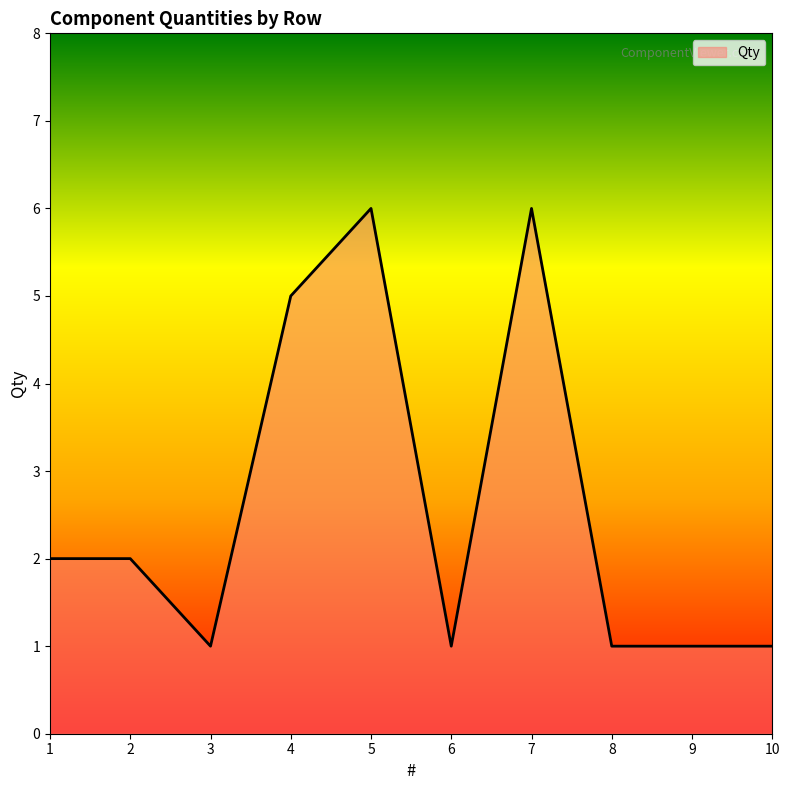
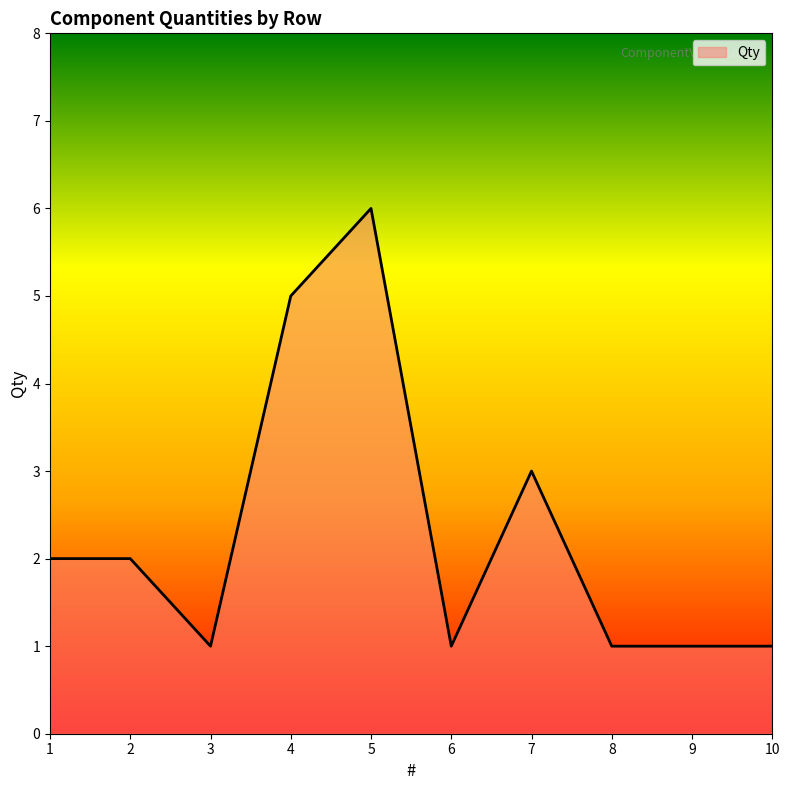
  {
    "1": 2,
    "2": 2,
    "3": 1,
    "4": 5,
    "5": 6,
    "6": 1,
-   "7": 6,
+   "7": 3,
    "8": 1,
    "9": 1,
    "10": 1
  }
